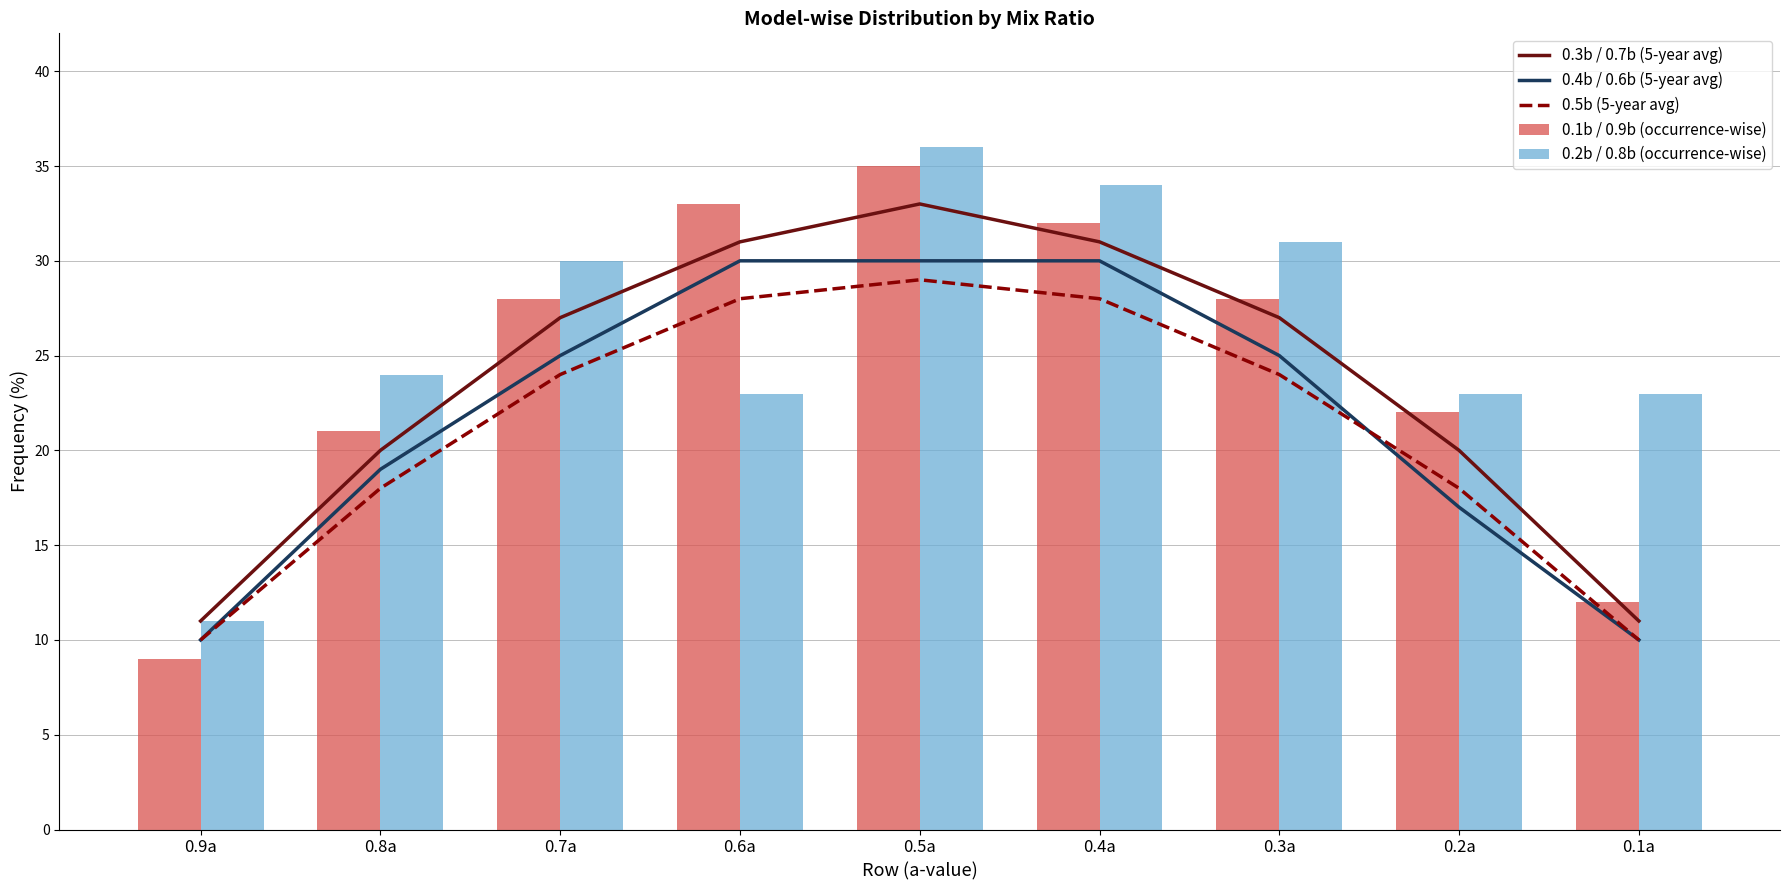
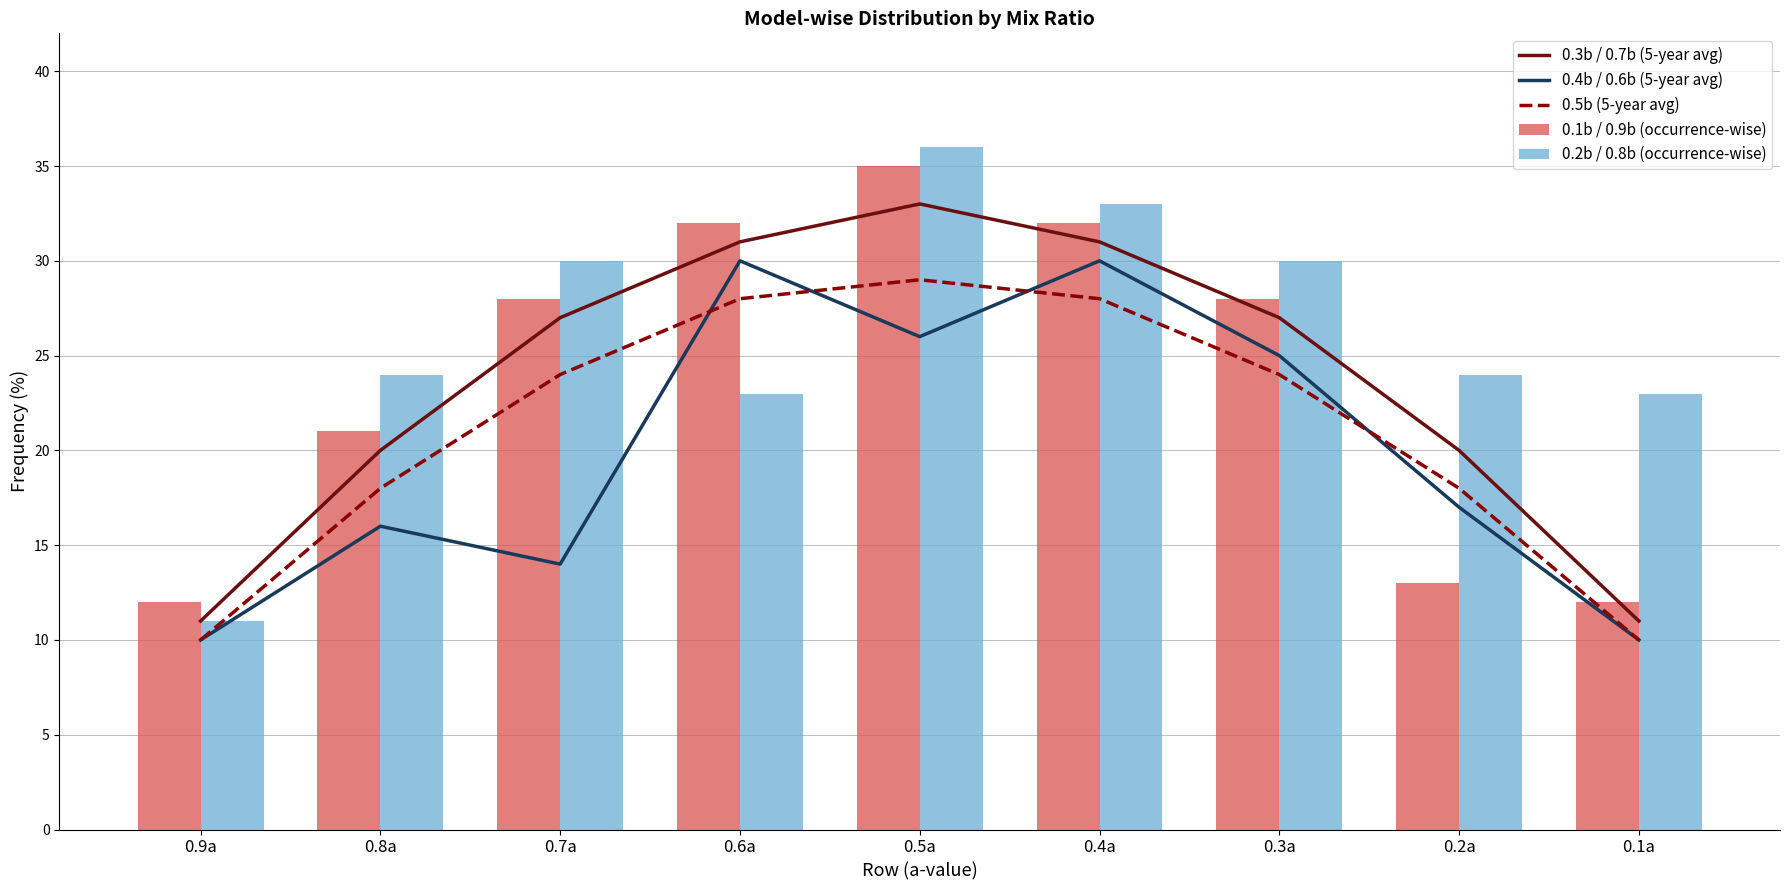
  {
    "0.1b / 0.9b (occurrence-wise)": {
-     "0.9a": 9,
+     "0.9a": 12,
      "0.8a": 21,
      "0.7a": 28,
-     "0.6a": 33,
+     "0.6a": 32,
      "0.5a": 35,
      "0.4a": 32,
      "0.3a": 28,
-     "0.2a": 22,
+     "0.2a": 13,
      "0.1a": 12
    },
    "0.2b / 0.8b (occurrence-wise)": {
      "0.9a": 11,
      "0.8a": 24,
      "0.7a": 30,
      "0.6a": 23,
      "0.5a": 36,
-     "0.4a": 34,
-     "0.3a": 31,
-     "0.2a": 23,
+     "0.4a": 33,
+     "0.3a": 30,
+     "0.2a": 24,
      "0.1a": 23
    },
    "0.4b / 0.6b (5-year avg)": {
-     "0.8a": 19,
-     "0.7a": 25,
+     "0.8a": 16,
+     "0.7a": 14,
      "0.6a": 30,
-     "0.5a": 30,
+     "0.5a": 26,
      "0.4a": 30,
      "0.3a": 25,
      "0.2a": 17
    }
  }
